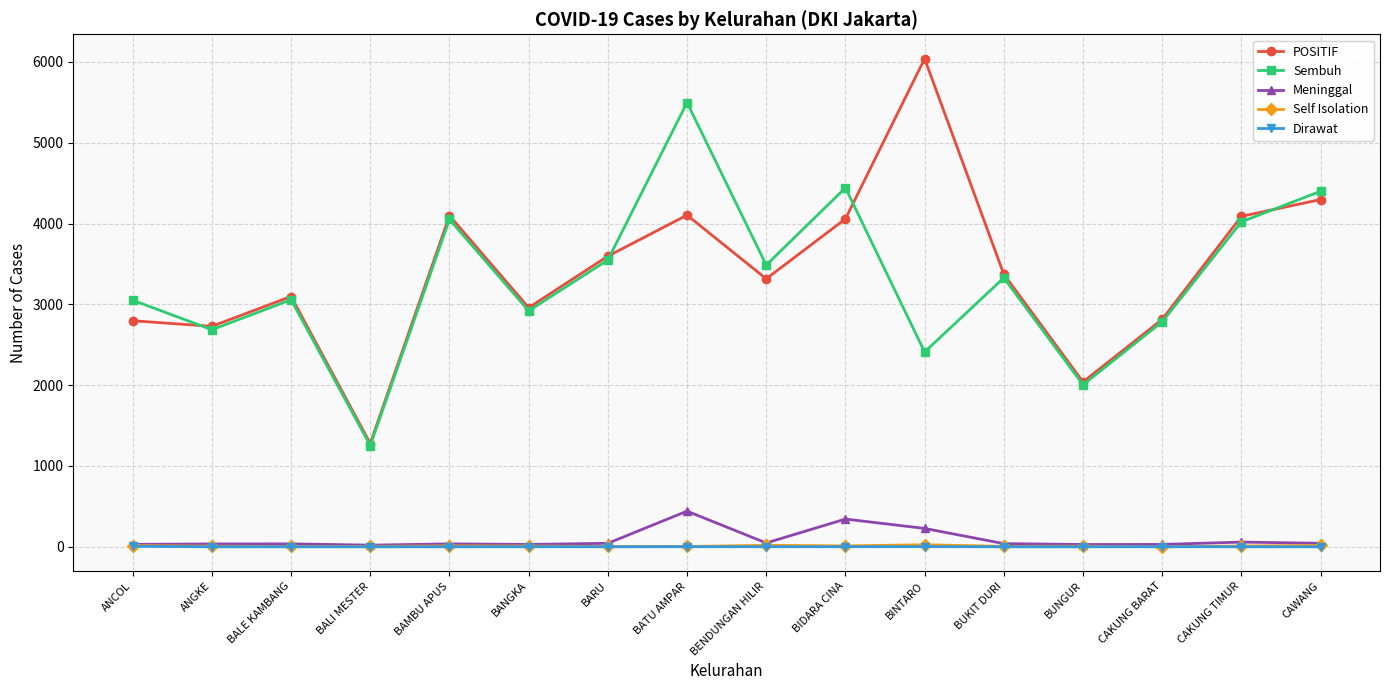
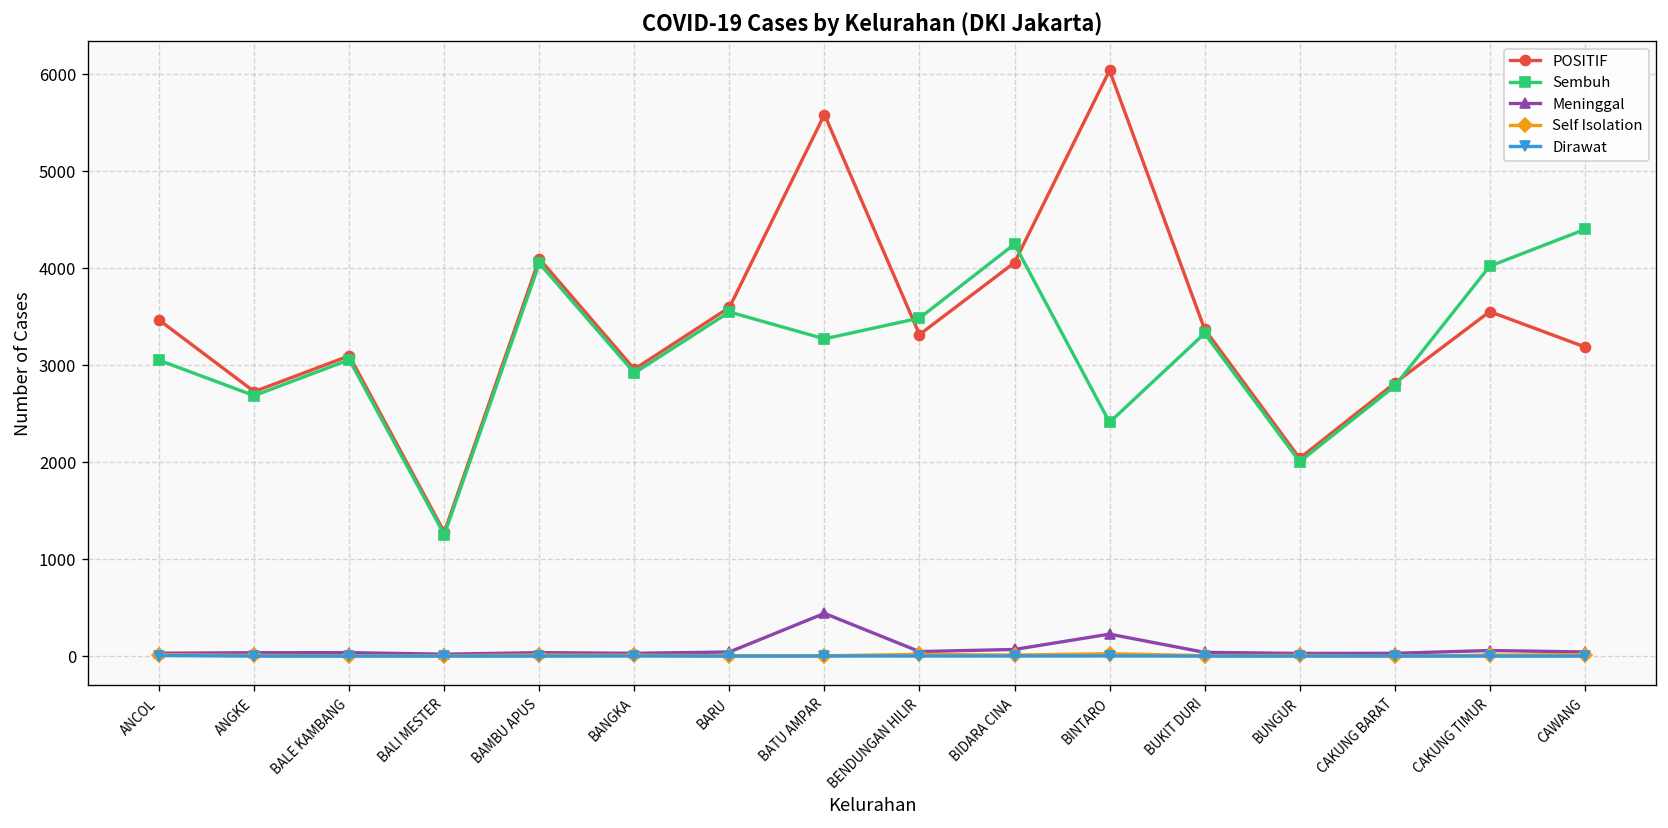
  {
    "POSITIF": {
-     "ANCOL": 2800,
+     "ANCOL": 3500,
      "ANGKE": 2700,
      "BALE KAMBANG": 3100,
      "BAMBU APUS": 4100,
      "BANGKA": 3000,
      "BARU": 3600,
-     "BATU AMPAR": 4100,
+     "BATU AMPAR": 5600,
      "BENDUNGAN HILIR": 3300,
      "BIDARA CINA": 4100,
      "BINTARO": 6000,
      "BUKIT DURI": 3400,
      "BUNGUR": 2000,
-     "CAKUNG TIMUR": 4100,
-     "CAWANG": 4300
+     "CAKUNG TIMUR": 3600,
+     "CAWANG": 3200
    },
    "Sembuh": {
      "ANCOL": 3100,
      "ANGKE": 2700,
      "BALE KAMBANG": 3100,
      "BAMBU APUS": 4100,
      "BANGKA": 2900,
      "BARU": 3500,
-     "BATU AMPAR": 5500,
+     "BATU AMPAR": 3300,
      "BENDUNGAN HILIR": 3500,
-     "BIDARA CINA": 4400,
+     "BIDARA CINA": 4200,
      "BINTARO": 2400,
      "BUKIT DURI": 3300,
      "BUNGUR": 2000,
      "CAKUNG TIMUR": 4000,
      "CAWANG": 4400
    },
    "Meninggal": {
      "BALE KAMBANG": 0,
      "BARU": 0,
      "BATU AMPAR": 400,
-     "BIDARA CINA": 300,
+     "BIDARA CINA": 100,
      "BINTARO": 200,
      "BUKIT DURI": 0,
      "CAKUNG TIMUR": 100
    }
  }
